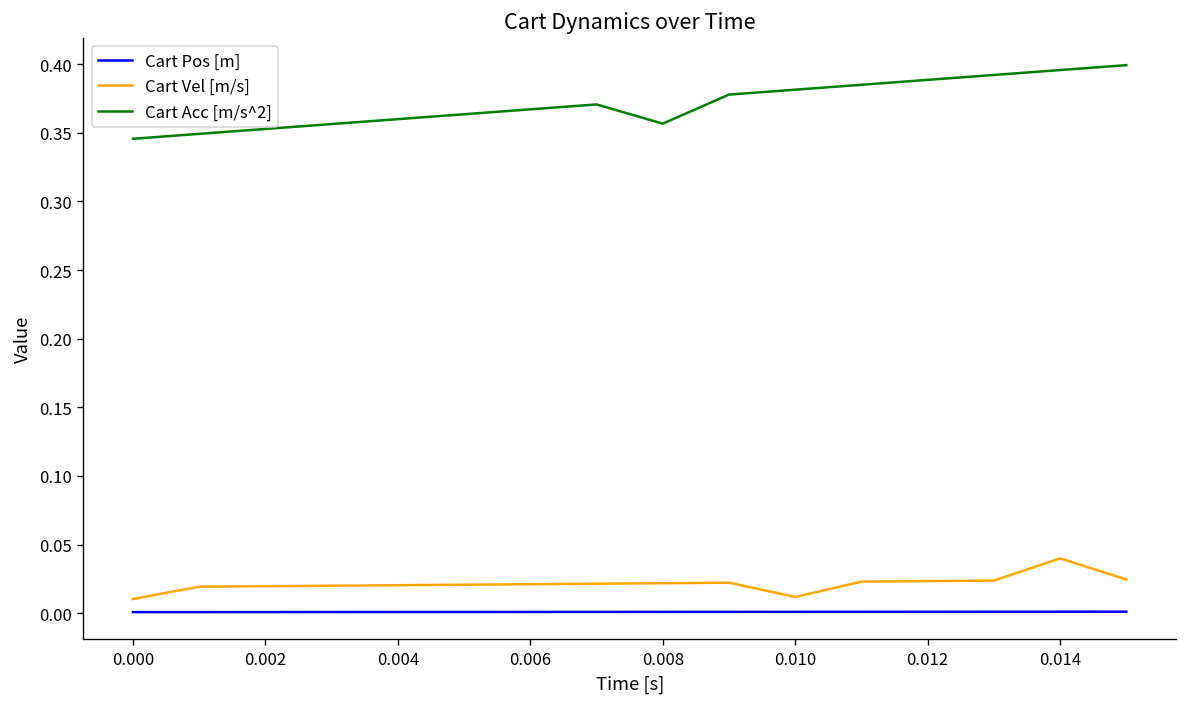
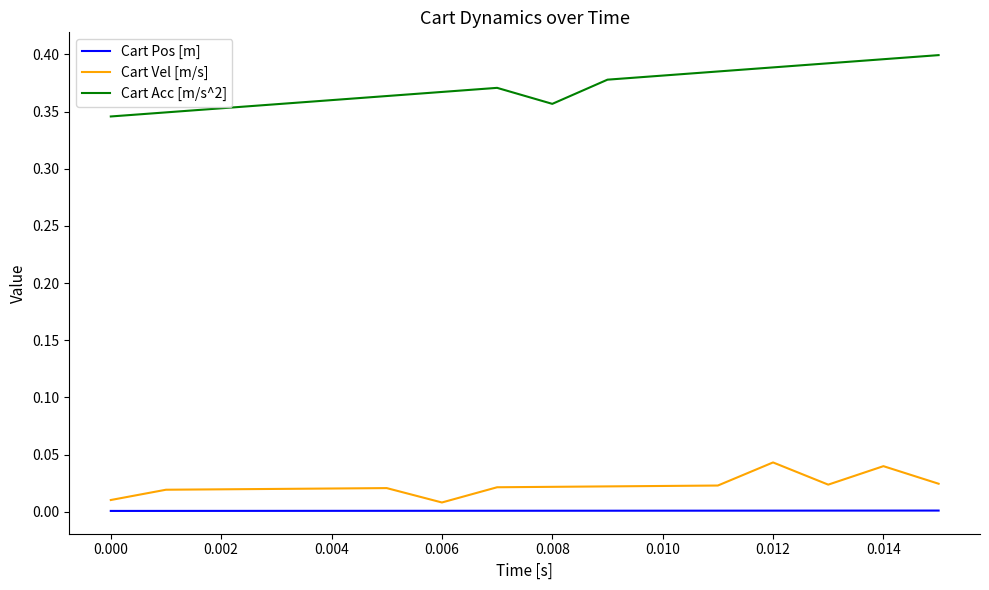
  {
    "Cart Pos [m]": {
      "0.000": 0.001,
      "0.002": 0.001,
      "0.004": 0.001,
      "0.006": 0.001,
      "0.008": 0.001,
      "0.010": 0.001,
      "0.012": 0.001,
      "0.014": 0.001
    },
    "Cart Vel [m/s]": {
      "0.000": 0.010,
      "0.002": 0.020,
      "0.004": 0.020,
-     "0.006": 0.021,
+     "0.006": 0.008,
      "0.008": 0.022,
-     "0.010": 0.012,
-     "0.012": 0.023,
+     "0.010": 0.023,
+     "0.012": 0.043,
      "0.014": 0.040
    },
    "Cart Acc [m/s^2]": {
      "0.000": 0.346,
      "0.002": 0.353,
      "0.004": 0.360,
      "0.006": 0.367,
      "0.008": 0.357,
      "0.010": 0.381,
      "0.012": 0.389,
      "0.014": 0.396
    }
  }
